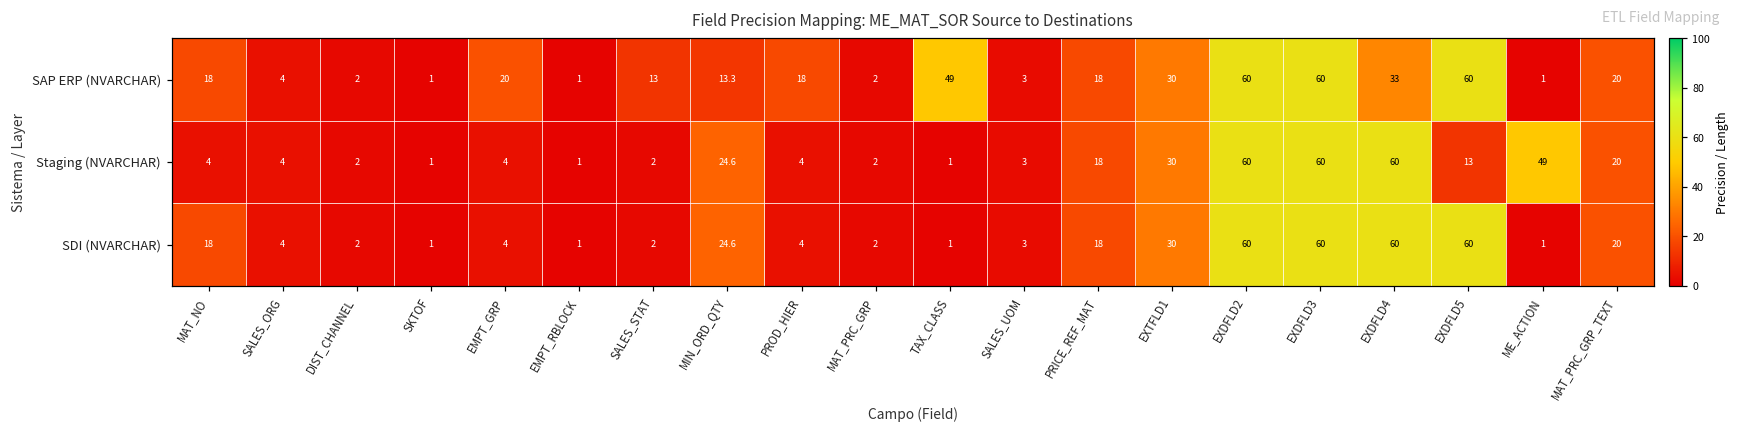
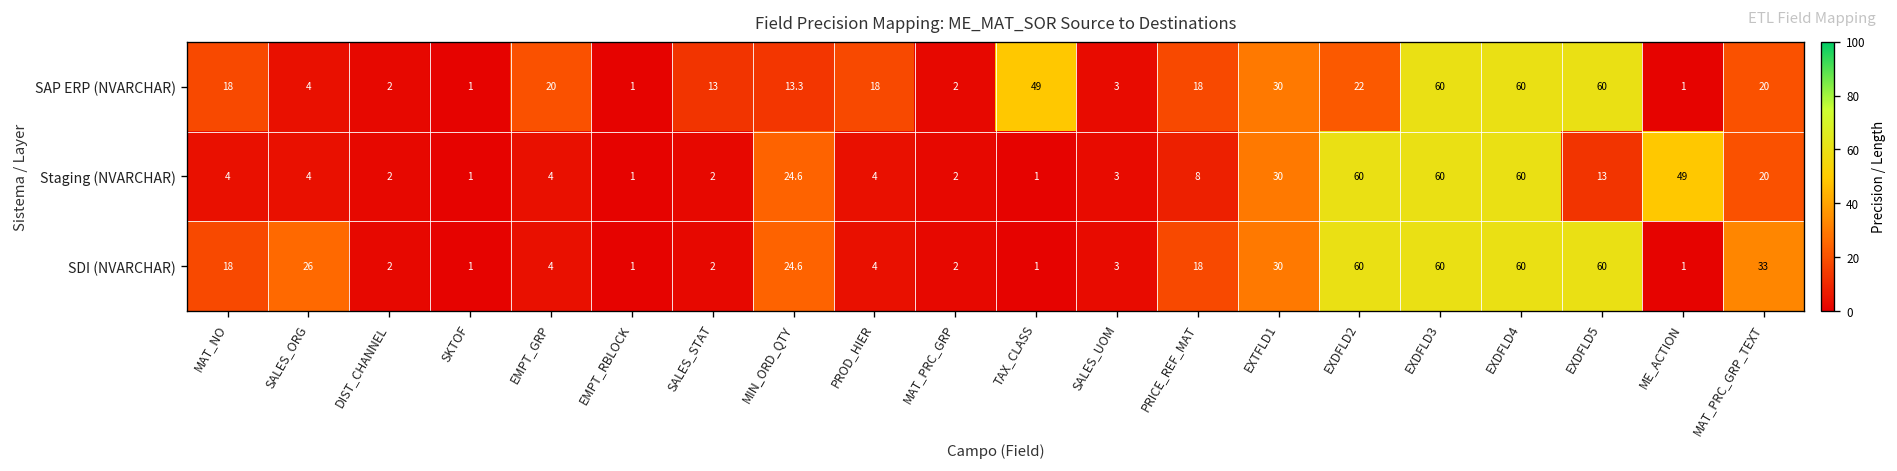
  {
    "SAP ERP (NVARCHAR)": {
      "MAT_NO": 18,
      "SALES_ORG": 4,
      "DIST_CHANNEL": 2,
      "SKTOF": 1,
      "EMPT_GRP": 20,
      "EMPT_RBLOCK": 1,
      "SALES_STAT": 13,
      "MIN_ORD_QTY": 13.3,
      "PROD_HIER": 18,
      "MAT_PRC_GRP": 2,
      "TAX_CLASS": 49,
      "SALES_UOM": 3,
      "PRICE_REF_MAT": 18,
      "EXTFLD1": 30,
-     "EXDFLD2": 60,
+     "EXDFLD2": 22,
      "EXDFLD3": 60,
-     "EXDFLD4": 33,
+     "EXDFLD4": 60,
      "EXDFLD5": 60,
      "ME_ACTION": 1,
      "MAT_PRC_GRP_TEXT": 20
    },
    "Staging (NVARCHAR)": {
      "MAT_NO": 4,
      "SALES_ORG": 4,
      "DIST_CHANNEL": 2,
      "SKTOF": 1,
      "EMPT_GRP": 4,
      "EMPT_RBLOCK": 1,
      "SALES_STAT": 2,
      "MIN_ORD_QTY": 24.6,
      "PROD_HIER": 4,
      "MAT_PRC_GRP": 2,
      "TAX_CLASS": 1,
      "SALES_UOM": 3,
-     "PRICE_REF_MAT": 18,
+     "PRICE_REF_MAT": 8,
      "EXTFLD1": 30,
      "EXDFLD2": 60,
      "EXDFLD3": 60,
      "EXDFLD4": 60,
      "EXDFLD5": 13,
      "ME_ACTION": 49,
      "MAT_PRC_GRP_TEXT": 20
    },
    "SDI (NVARCHAR)": {
      "MAT_NO": 18,
-     "SALES_ORG": 4,
+     "SALES_ORG": 26,
      "DIST_CHANNEL": 2,
      "SKTOF": 1,
      "EMPT_GRP": 4,
      "EMPT_RBLOCK": 1,
      "SALES_STAT": 2,
      "MIN_ORD_QTY": 24.6,
      "PROD_HIER": 4,
      "MAT_PRC_GRP": 2,
      "TAX_CLASS": 1,
      "SALES_UOM": 3,
      "PRICE_REF_MAT": 18,
      "EXTFLD1": 30,
      "EXDFLD2": 60,
      "EXDFLD3": 60,
      "EXDFLD4": 60,
      "EXDFLD5": 60,
      "ME_ACTION": 1,
-     "MAT_PRC_GRP_TEXT": 20
+     "MAT_PRC_GRP_TEXT": 33
    }
  }
